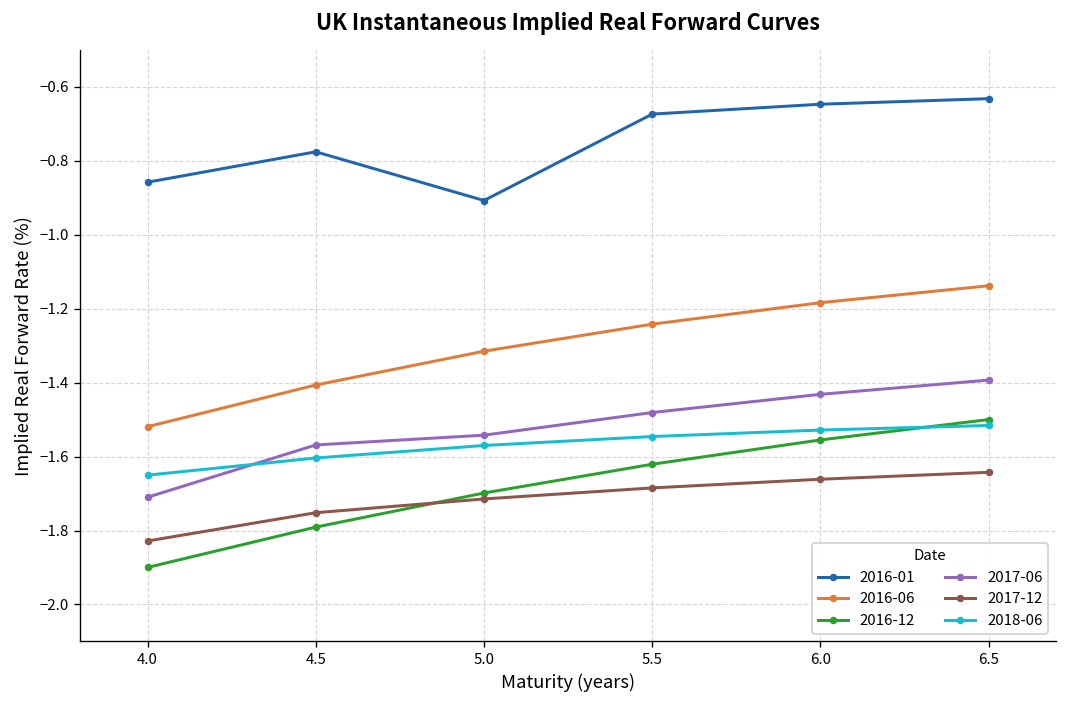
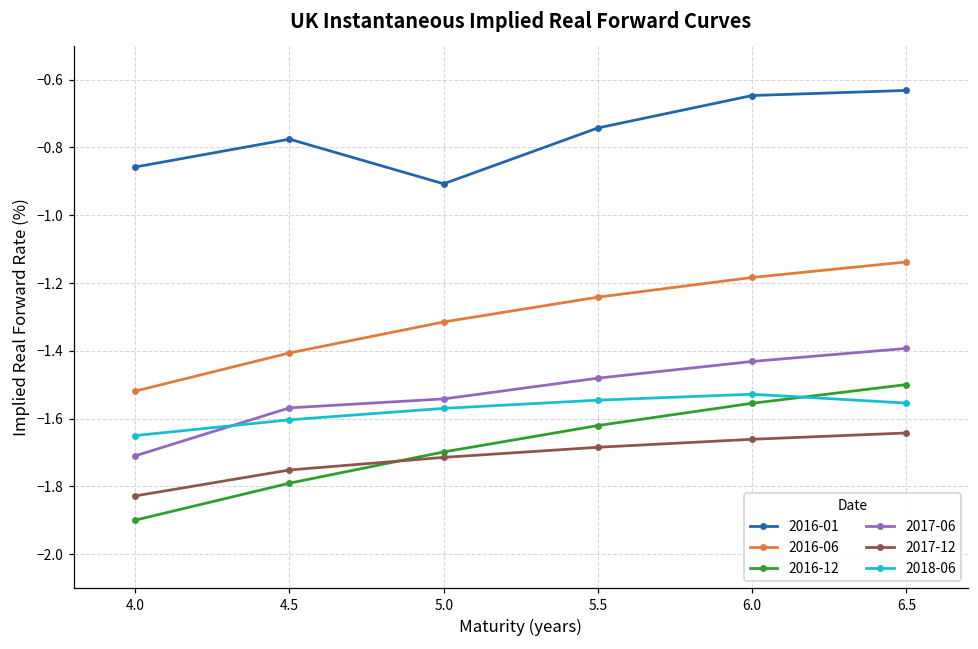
  {
    "2016-01": {
      "4.0": -0.86,
      "4.5": -0.78,
      "5.0": -0.91,
-     "5.5": -0.67,
+     "5.5": -0.74,
      "6.0": -0.65,
      "6.5": -0.63
    },
    "2016-06": {
      "4.0": -1.52,
      "4.5": -1.41,
      "5.0": -1.31,
      "5.5": -1.24,
      "6.0": -1.18,
      "6.5": -1.14
    },
    "2016-12": {
      "4.0": -1.90,
      "4.5": -1.79,
      "5.0": -1.70,
      "5.5": -1.62,
      "6.0": -1.55,
      "6.5": -1.50
    },
    "2017-06": {
      "4.0": -1.71,
      "4.5": -1.57,
      "5.0": -1.54,
      "5.5": -1.48,
      "6.0": -1.43,
      "6.5": -1.39
    },
    "2017-12": {
      "4.0": -1.83,
      "4.5": -1.75,
      "5.0": -1.71,
      "5.5": -1.68,
      "6.0": -1.66,
      "6.5": -1.64
    },
    "2018-06": {
      "4.0": -1.65,
      "4.5": -1.60,
      "5.0": -1.57,
      "5.5": -1.55,
      "6.0": -1.53,
-     "6.5": -1.52
+     "6.5": -1.55
    }
  }
